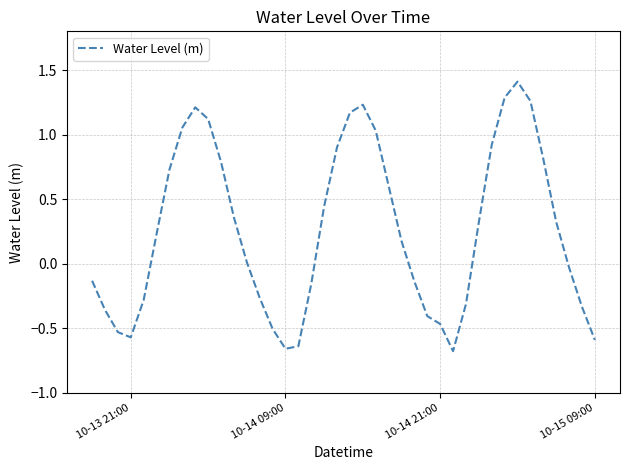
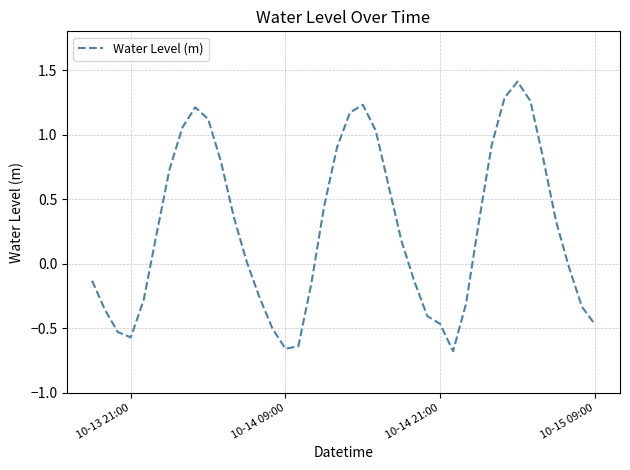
  {
    "10-13 21:00": -0.57,
    "10-14 09:00": -0.66,
    "10-14 21:00": -0.47,
-   "10-15 09:00": -0.59
+   "10-15 09:00": -0.47
  }
